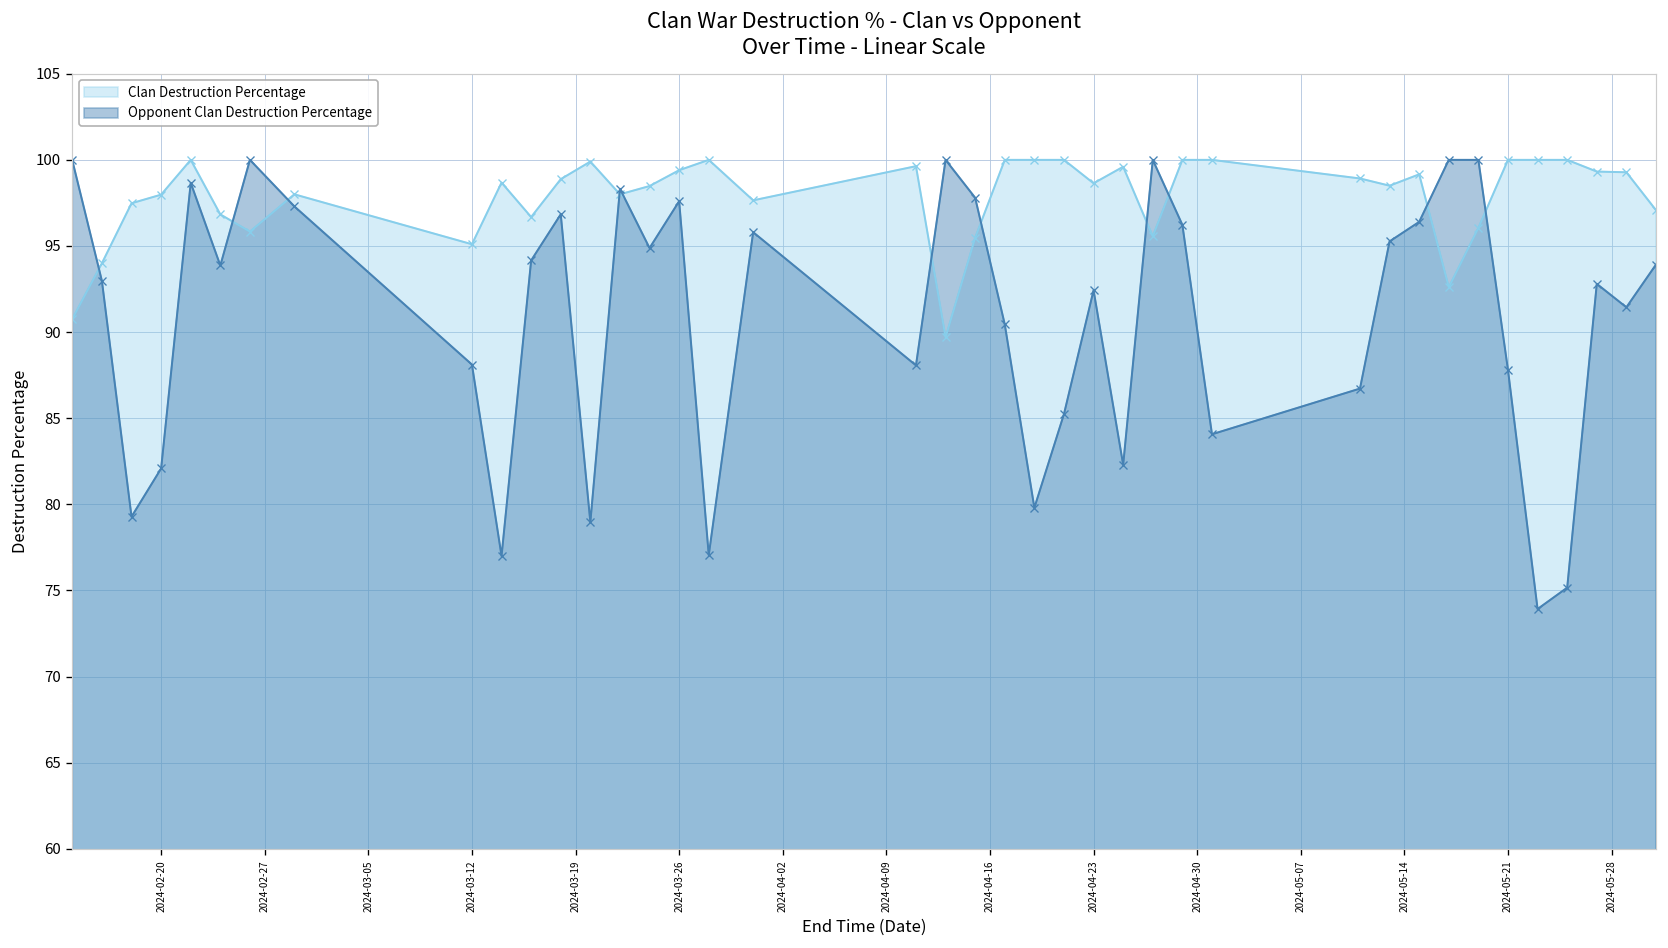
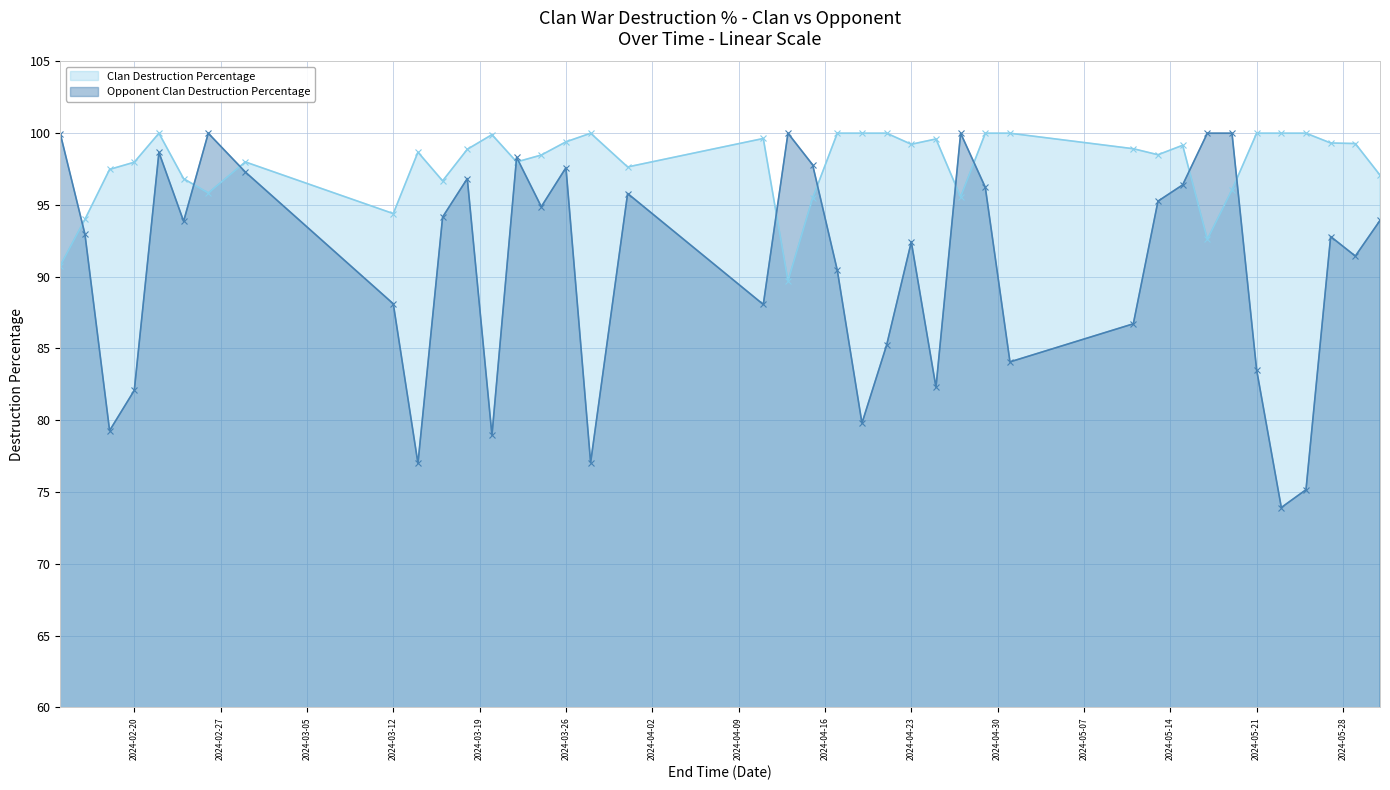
  {
    "Clan Destruction Percentage": {
      "2024-02-20": 98.0,
-     "2024-03-12": 95.1,
+     "2024-03-12": 94.4,
      "2024-03-26": 99.4,
-     "2024-04-23": 98.6,
+     "2024-04-23": 99.2,
      "2024-05-21": 100.0
    },
    "Opponent Clan Destruction Percentage": {
      "2024-02-20": 82.1,
      "2024-03-12": 88.1,
      "2024-03-26": 97.6,
      "2024-04-23": 92.4,
-     "2024-05-21": 87.8
+     "2024-05-21": 83.5
    }
  }
